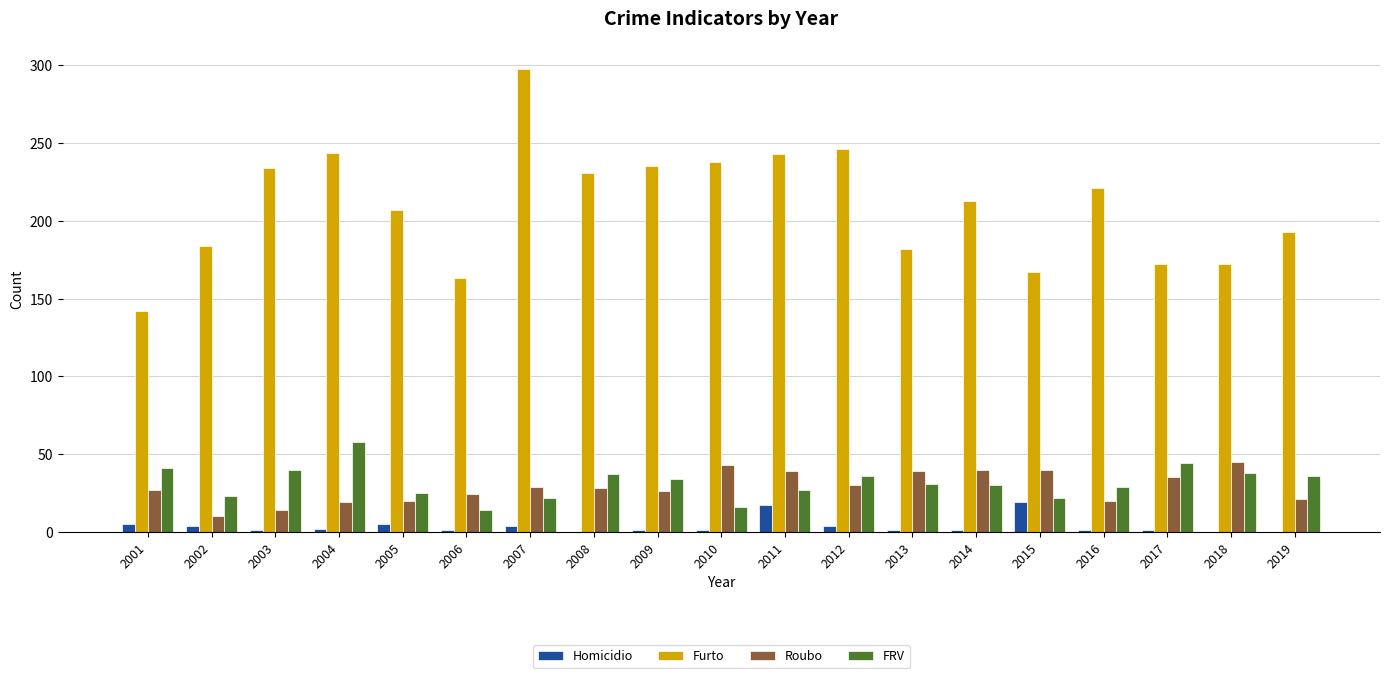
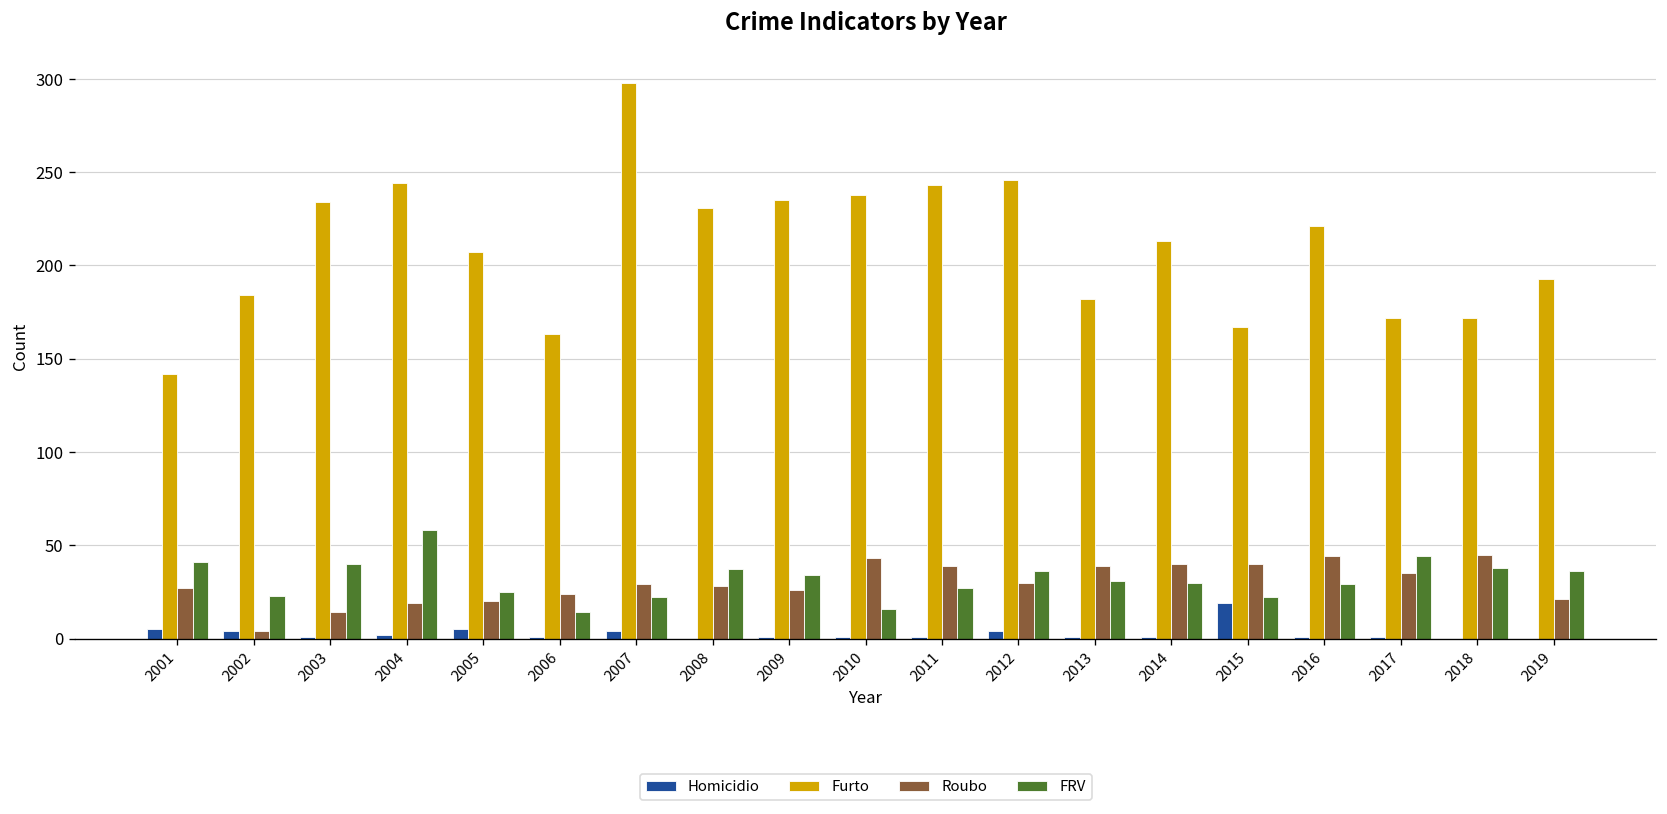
  {
    "Homicidio": {
      "2001": 5,
      "2002": 4,
      "2004": 2,
      "2005": 5,
      "2007": 4,
      "2008": 0,
-     "2011": 17,
+     "2011": 1,
      "2012": 4,
      "2015": 19,
      "2018": 0,
      "2019": 0
    },
    "Furto": {
      "2001": 142,
      "2002": 184,
      "2003": 234,
      "2004": 244,
      "2005": 207,
      "2006": 163,
      "2007": 298,
      "2008": 231,
      "2009": 235,
      "2010": 238,
      "2011": 243,
      "2012": 246,
      "2013": 182,
      "2014": 213,
      "2015": 167,
      "2016": 221,
      "2017": 172,
      "2018": 172,
      "2019": 193
    },
    "Roubo": {
      "2001": 27,
-     "2002": 10,
+     "2002": 4,
      "2003": 14,
      "2004": 19,
      "2005": 20,
      "2006": 24,
      "2007": 29,
      "2008": 28,
      "2009": 26,
      "2010": 43,
      "2011": 39,
      "2012": 30,
      "2013": 39,
      "2014": 40,
      "2015": 40,
-     "2016": 20,
+     "2016": 44,
      "2017": 35,
      "2018": 45,
      "2019": 21
    },
    "FRV": {
      "2001": 41,
      "2002": 23,
      "2003": 40,
      "2004": 58,
      "2005": 25,
      "2006": 14,
      "2007": 22,
      "2008": 37,
      "2009": 34,
      "2010": 16,
      "2011": 27,
      "2012": 36,
      "2013": 31,
      "2014": 30,
      "2015": 22,
      "2016": 29,
      "2017": 44,
      "2018": 38,
      "2019": 36
    }
  }
